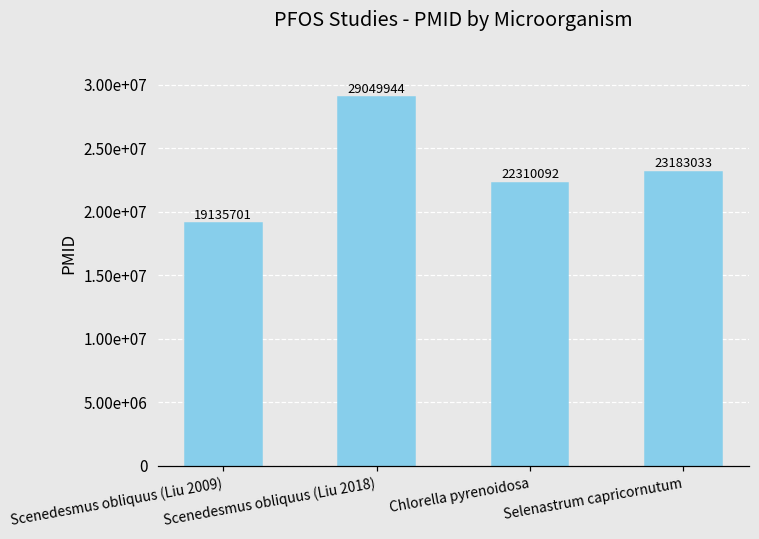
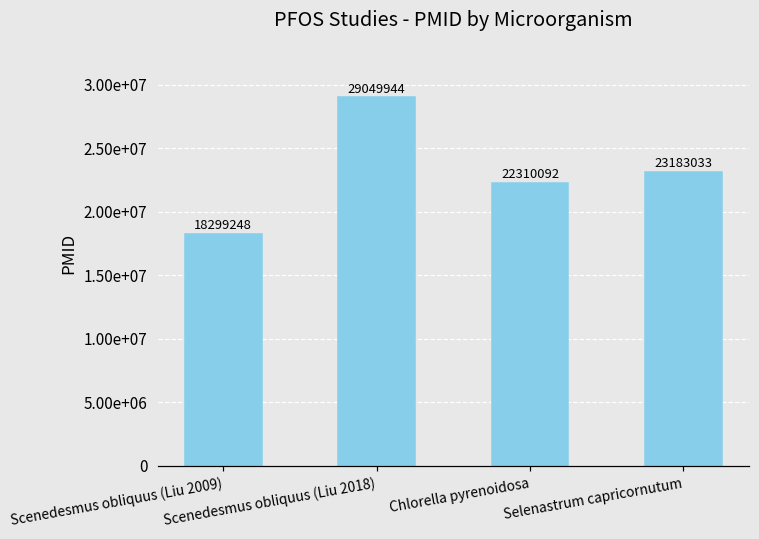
  {
-   "Scenedesmus obliquus (Liu 2009)": 19135701,
+   "Scenedesmus obliquus (Liu 2009)": 18299248,
    "Scenedesmus obliquus (Liu 2018)": 29049944,
    "Chlorella pyrenoidosa": 22310092,
    "Selenastrum capricornutum": 23183033
  }
